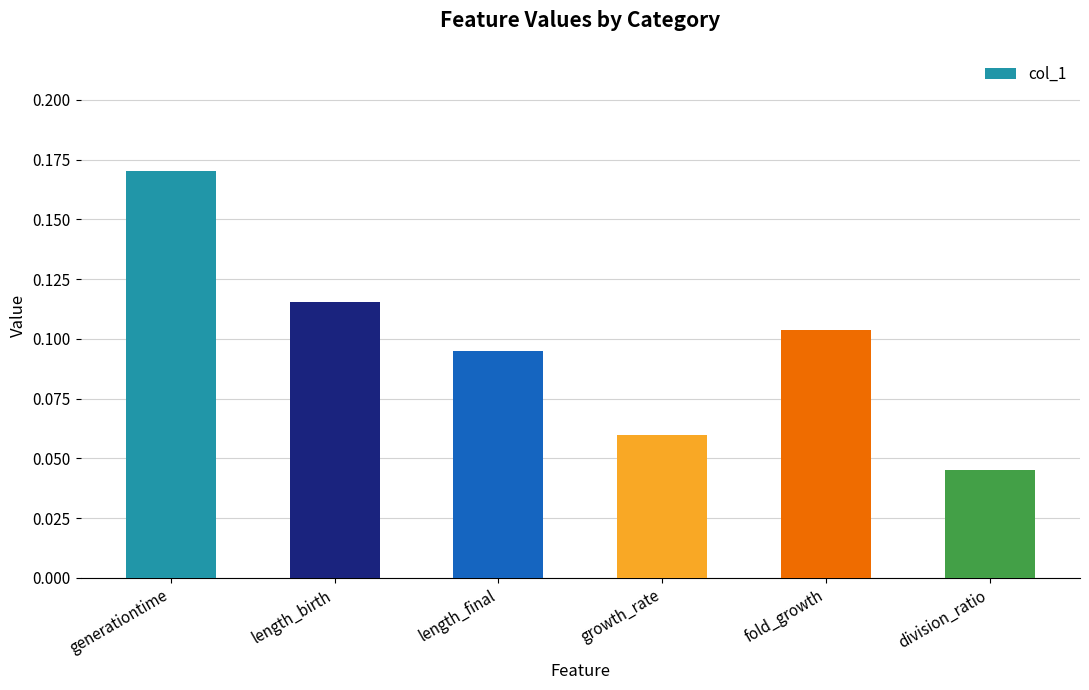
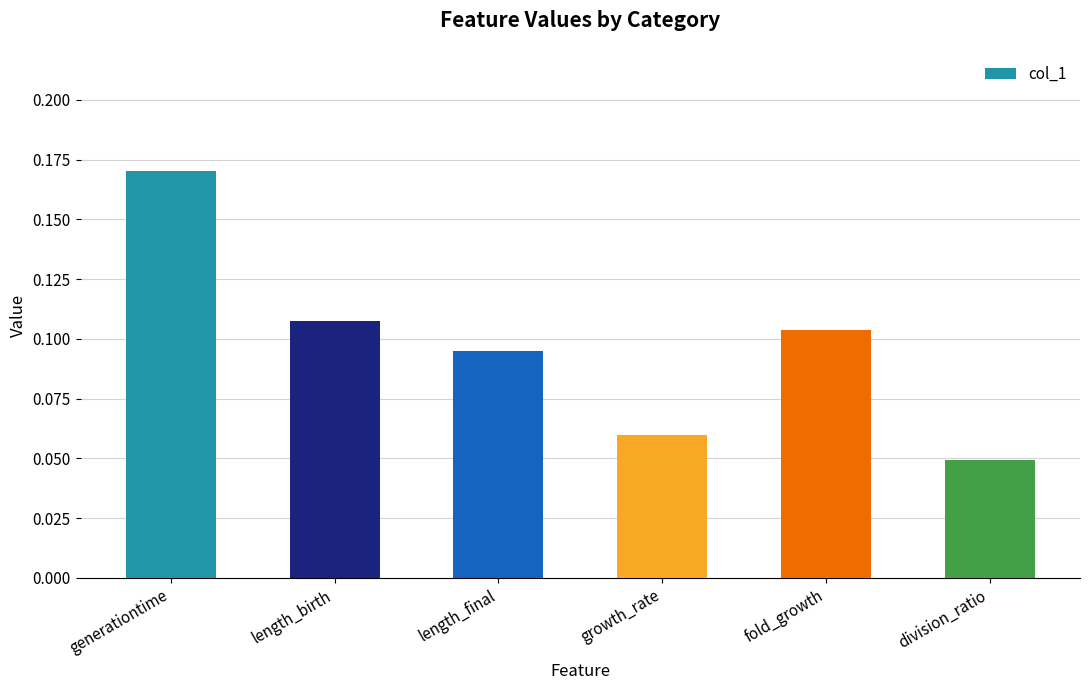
  {
    "generationtime": 0.170,
-   "length_birth": 0.116,
+   "length_birth": 0.107,
    "length_final": 0.095,
    "growth_rate": 0.060,
    "fold_growth": 0.104,
-   "division_ratio": 0.045
+   "division_ratio": 0.049
  }
